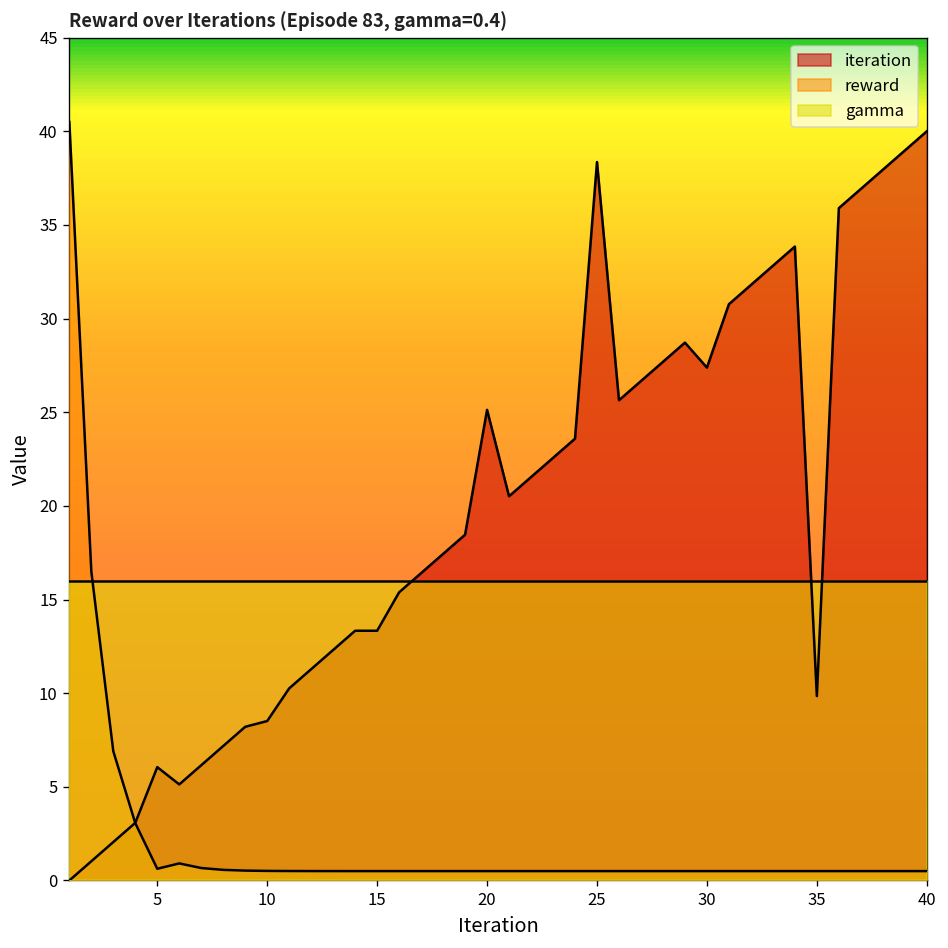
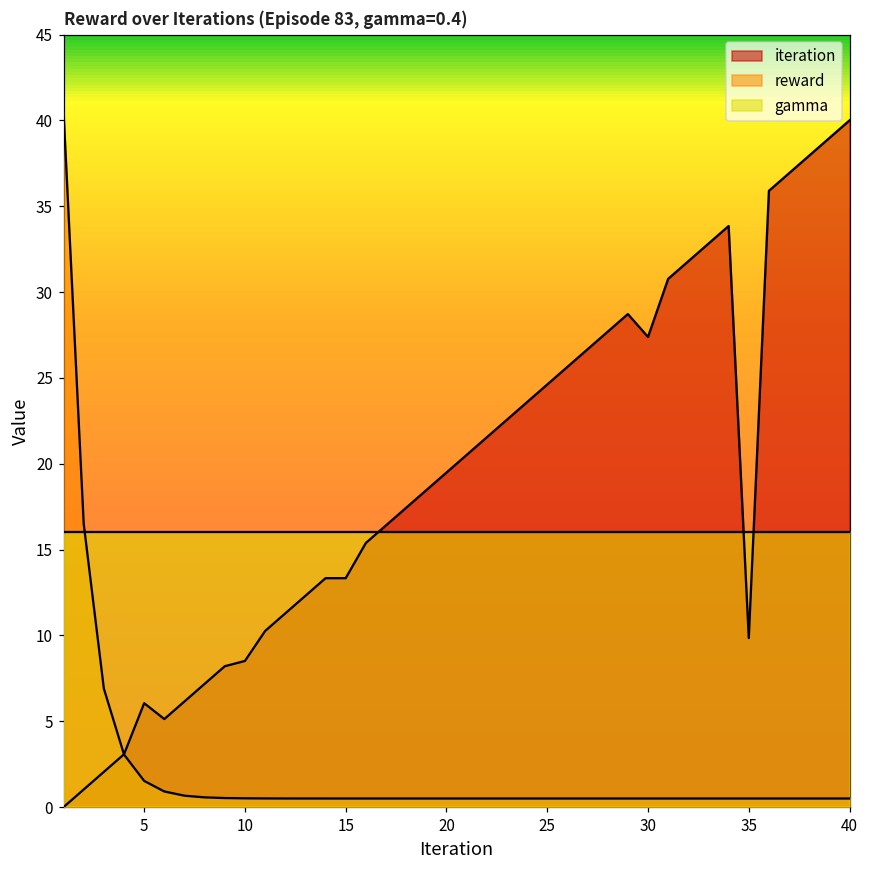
  {
    "iteration": {
      "5": 6.1,
      "10": 8.5,
      "15": 13.3,
-     "20": 25.1,
-     "25": 38.4,
+     "20": 19.5,
+     "25": 24.6,
      "30": 27.4,
      "35": 9.8,
      "40": 40.0
    },
    "reward": {
-     "5": 0.6,
+     "5": 1.5,
      "10": 0.5,
      "15": 0.5,
      "20": 0.5,
      "25": 0.5,
      "30": 0.5,
      "35": 0.5,
      "40": 0.5
    },
    "gamma": {
      "5": 16.0,
      "10": 16.0,
      "15": 16.0,
      "20": 16.0,
      "25": 16.0,
      "30": 16.0,
      "35": 16.0,
      "40": 16.0
    }
  }
